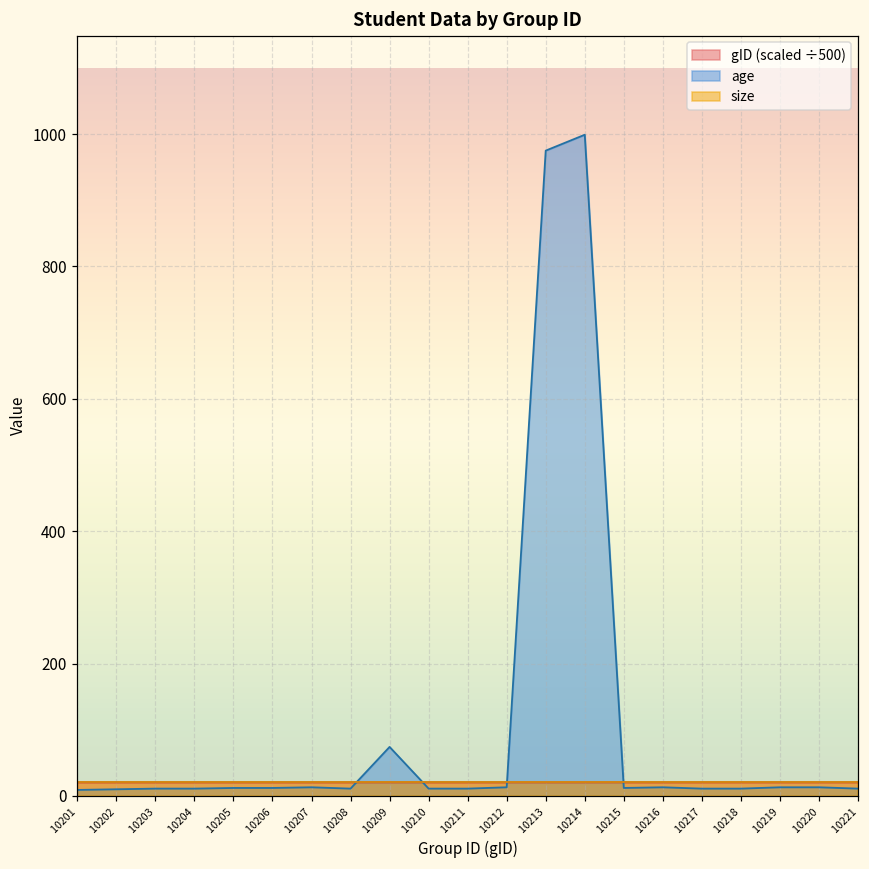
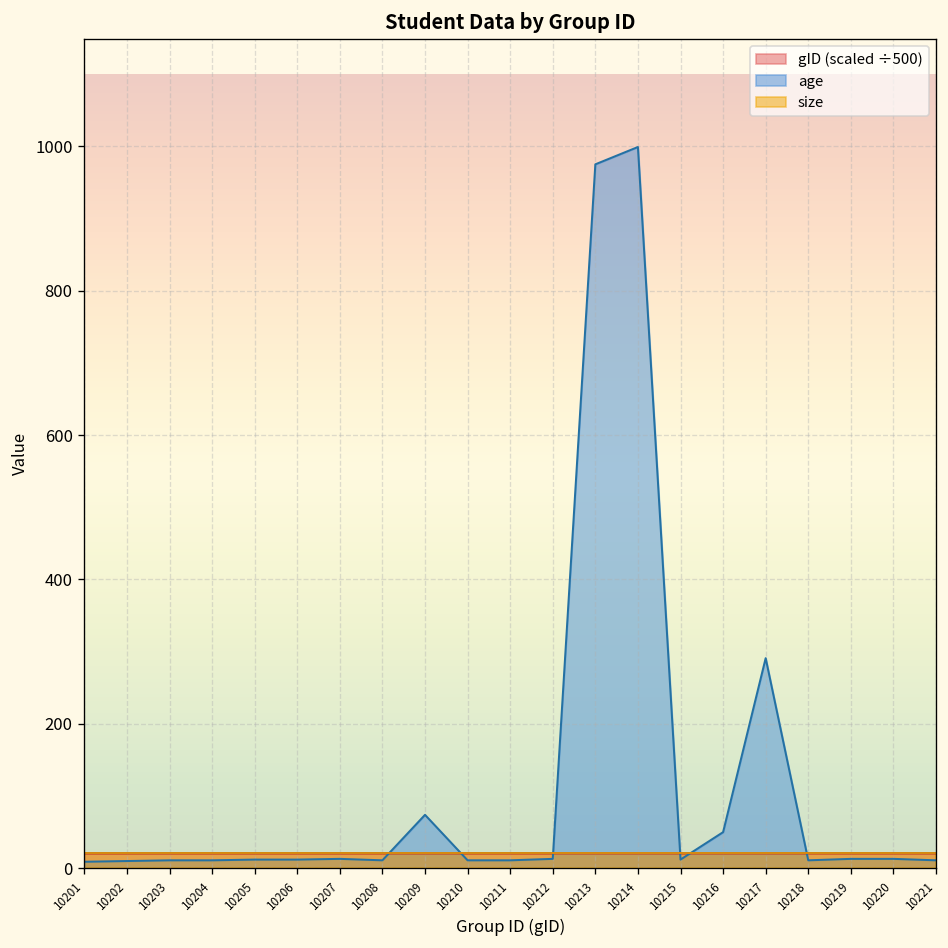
  {
    "size": {
      "10201": 20,
      "10202": 20,
      "10203": 20,
      "10204": 20,
      "10205": 20,
      "10206": 20,
      "10207": 20,
      "10208": 20,
      "10209": 20,
      "10210": 20,
      "10211": 20,
      "10212": 20,
      "10213": 20,
      "10214": 20,
      "10215": 20,
      "10216": 20,
      "10217": 20,
      "10218": 20,
      "10219": 20,
      "10220": 20,
      "10221": 20
    },
    "age": {
      "10201": 10,
      "10202": 10,
      "10203": 10,
      "10204": 10,
      "10205": 10,
      "10206": 10,
      "10207": 10,
      "10208": 10,
      "10209": 70,
      "10210": 10,
      "10211": 10,
      "10212": 10,
      "10213": 980,
      "10214": 1000,
      "10215": 10,
-     "10216": 10,
-     "10217": 10,
+     "10216": 50,
+     "10217": 290,
      "10218": 10,
      "10219": 10,
      "10220": 10,
      "10221": 10
    }
  }
